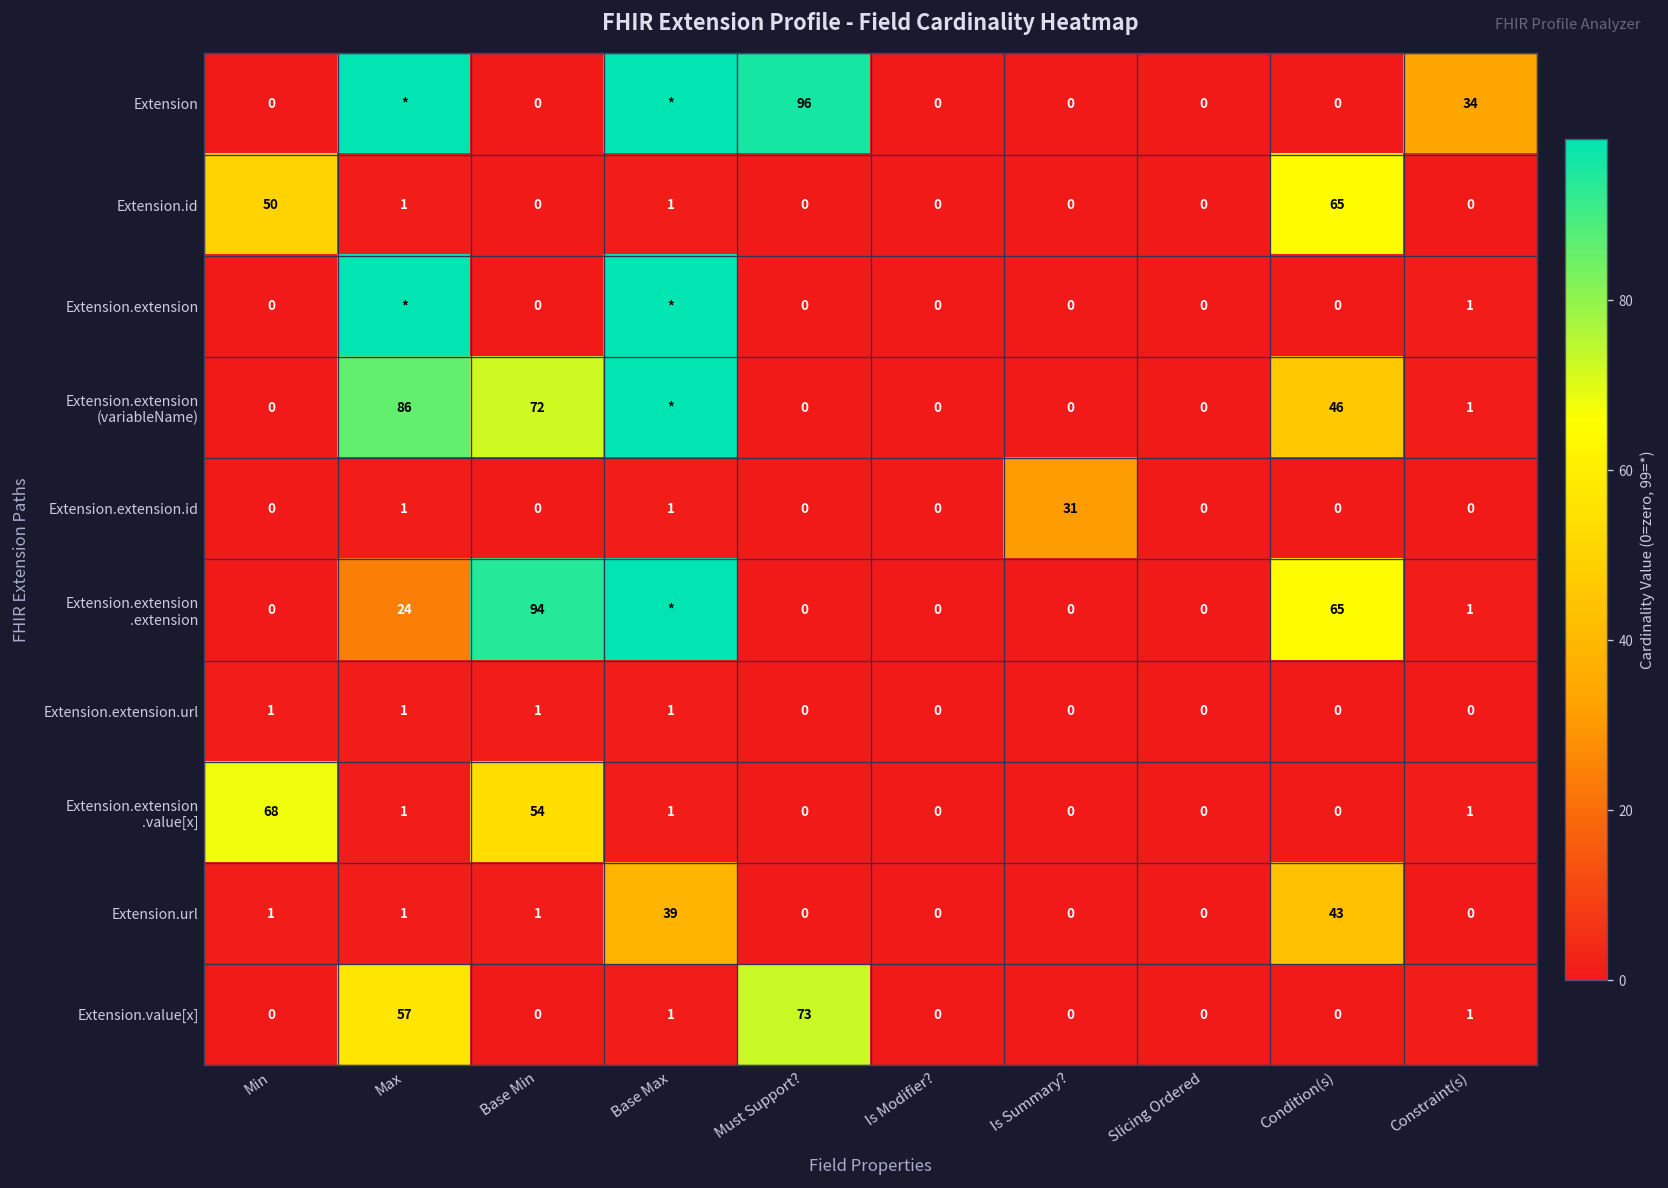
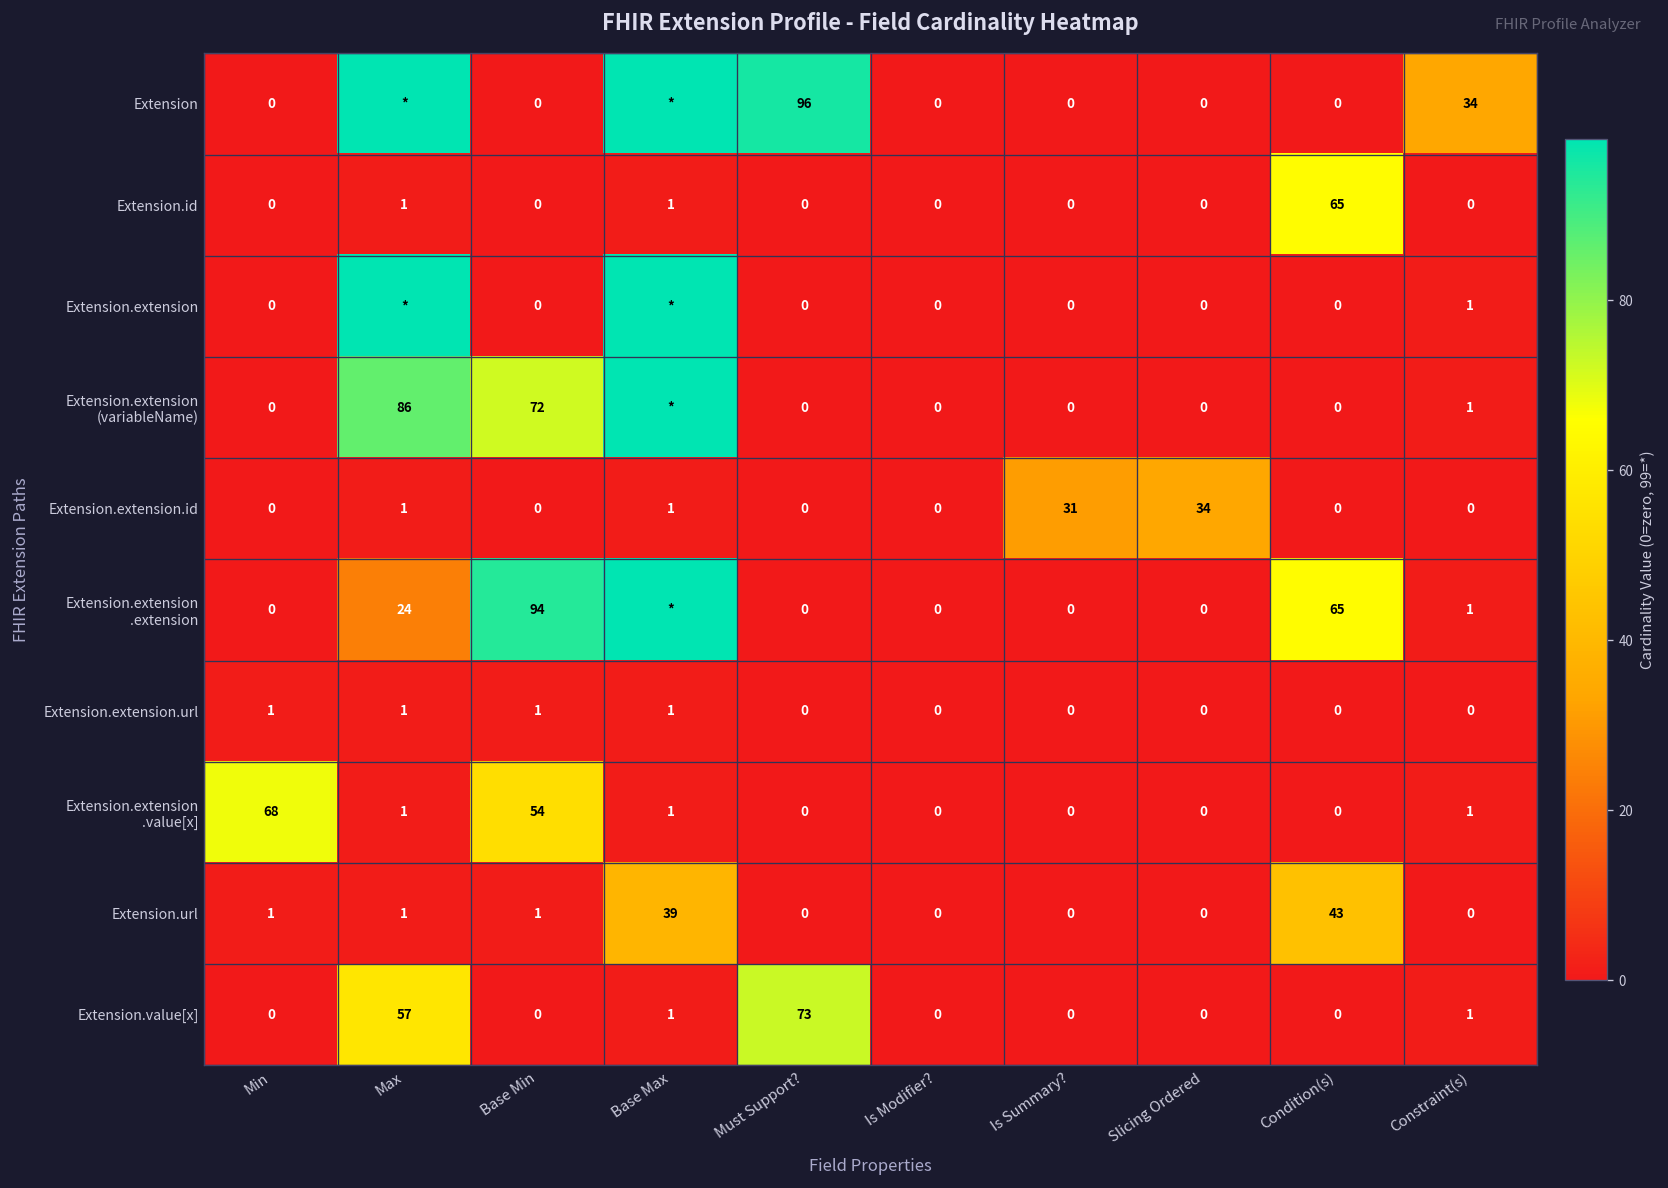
  {
    "Extension": {
      "Min": 0,
      "Base Min": 0,
      "Must Support?": 96,
      "Is Modifier?": 0,
      "Is Summary?": 0,
      "Slicing Ordered": 0,
      "Condition(s)": 0,
      "Constraint(s)": 34
    },
    "Extension.id": {
-     "Min": 50,
+     "Min": 0,
      "Max": 1,
      "Base Min": 0,
      "Base Max": 1,
      "Must Support?": 0,
      "Is Modifier?": 0,
      "Is Summary?": 0,
      "Slicing Ordered": 0,
      "Condition(s)": 65,
      "Constraint(s)": 0
    },
    "Extension.extension": {
      "Min": 0,
      "Base Min": 0,
      "Must Support?": 0,
      "Is Modifier?": 0,
      "Is Summary?": 0,
      "Slicing Ordered": 0,
      "Condition(s)": 0,
      "Constraint(s)": 1
    },
    "Extension.extension (variableName)": {
      "Min": 0,
      "Max": 86,
      "Base Min": 72,
      "Must Support?": 0,
      "Is Modifier?": 0,
      "Is Summary?": 0,
      "Slicing Ordered": 0,
-     "Condition(s)": 46,
+     "Condition(s)": 0,
      "Constraint(s)": 1
    },
    "Extension.extension.id": {
      "Min": 0,
      "Max": 1,
      "Base Min": 0,
      "Base Max": 1,
      "Must Support?": 0,
      "Is Modifier?": 0,
      "Is Summary?": 31,
-     "Slicing Ordered": 0,
+     "Slicing Ordered": 34,
      "Condition(s)": 0,
      "Constraint(s)": 0
    },
    "Extension.extension .extension": {
      "Min": 0,
      "Max": 24,
      "Base Min": 94,
      "Must Support?": 0,
      "Is Modifier?": 0,
      "Is Summary?": 0,
      "Slicing Ordered": 0,
      "Condition(s)": 65,
      "Constraint(s)": 1
    },
    "Extension.extension.url": {
      "Min": 1,
      "Max": 1,
      "Base Min": 1,
      "Base Max": 1,
      "Must Support?": 0,
      "Is Modifier?": 0,
      "Is Summary?": 0,
      "Slicing Ordered": 0,
      "Condition(s)": 0,
      "Constraint(s)": 0
    },
    "Extension.extension .value[x]": {
      "Min": 68,
      "Max": 1,
      "Base Min": 54,
      "Base Max": 1,
      "Must Support?": 0,
      "Is Modifier?": 0,
      "Is Summary?": 0,
      "Slicing Ordered": 0,
      "Condition(s)": 0,
      "Constraint(s)": 1
    },
    "Extension.url": {
      "Min": 1,
      "Max": 1,
      "Base Min": 1,
      "Base Max": 39,
      "Must Support?": 0,
      "Is Modifier?": 0,
      "Is Summary?": 0,
      "Slicing Ordered": 0,
      "Condition(s)": 43,
      "Constraint(s)": 0
    },
    "Extension.value[x]": {
      "Min": 0,
      "Max": 57,
      "Base Min": 0,
      "Base Max": 1,
      "Must Support?": 73,
      "Is Modifier?": 0,
      "Is Summary?": 0,
      "Slicing Ordered": 0,
      "Condition(s)": 0,
      "Constraint(s)": 1
    }
  }
